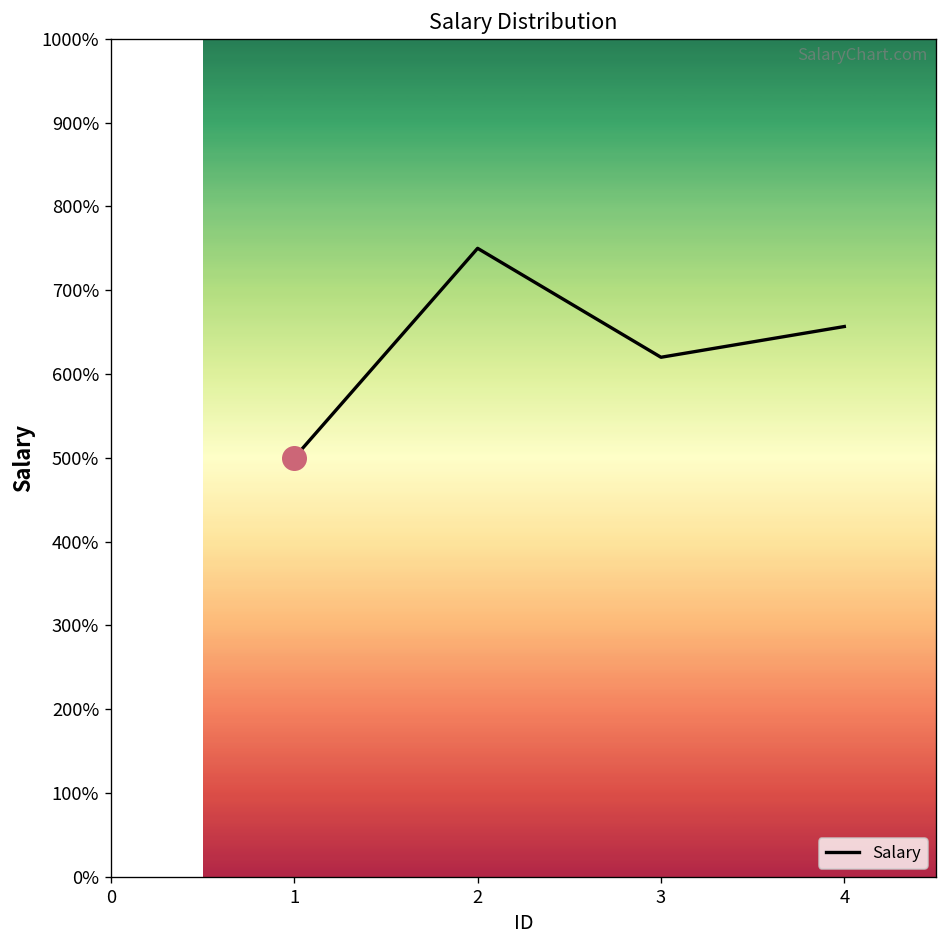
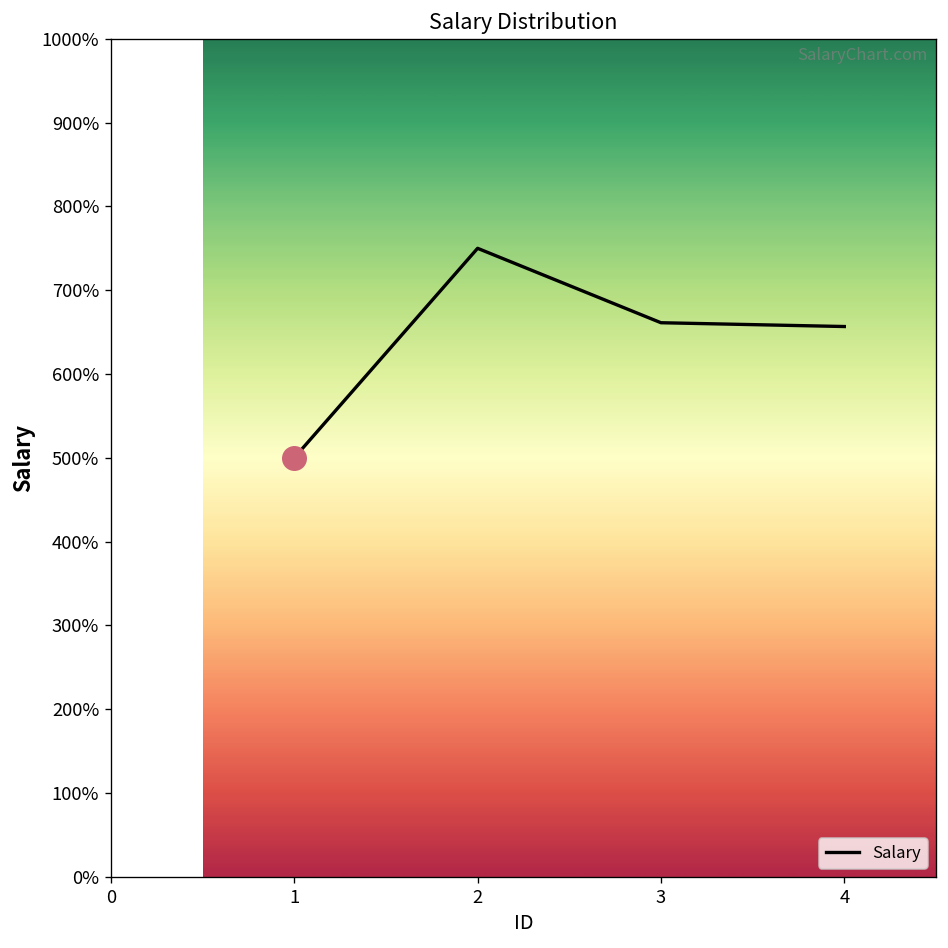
  {
    "Salary": {
      "2": "750%",
-     "3": "620%",
+     "3": "660%",
      "4": "660%"
    }
  }
